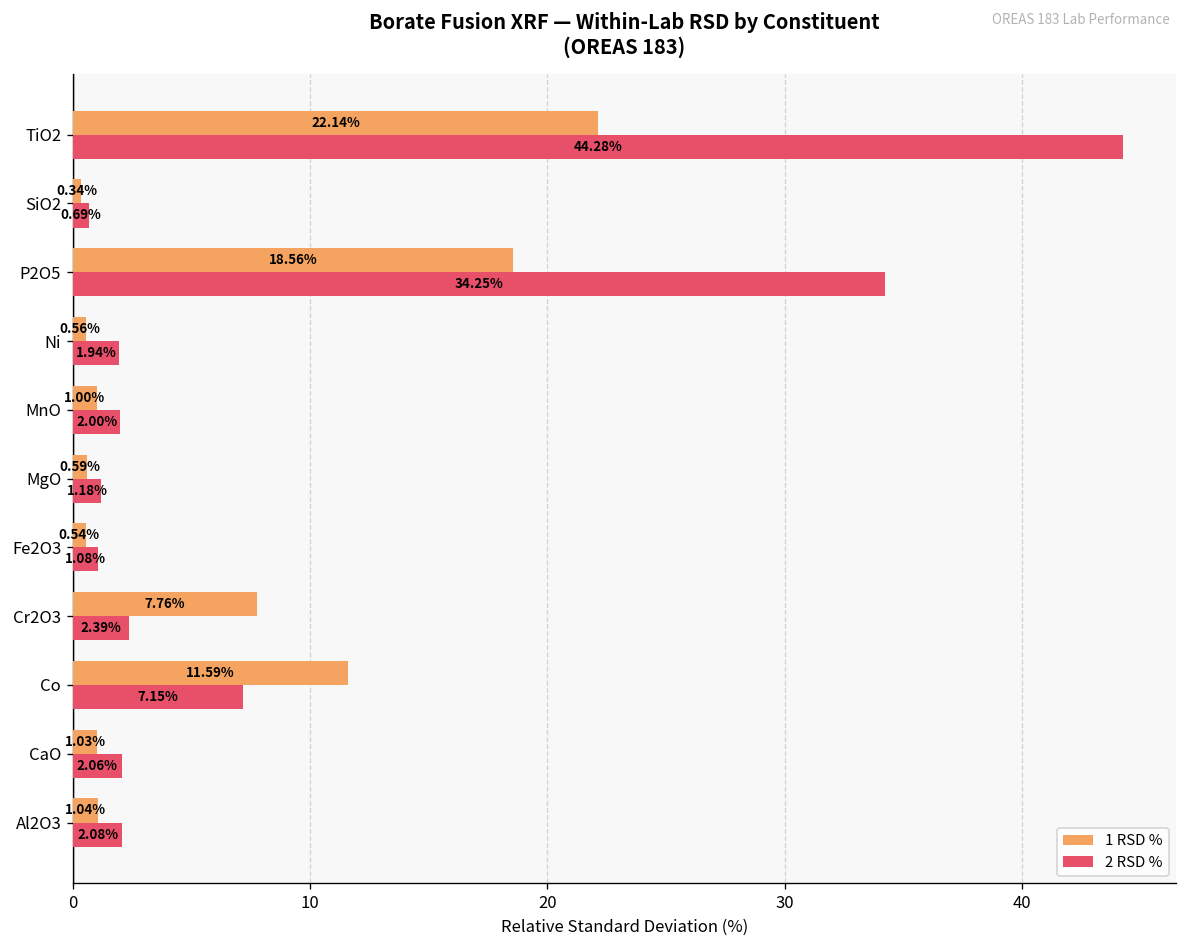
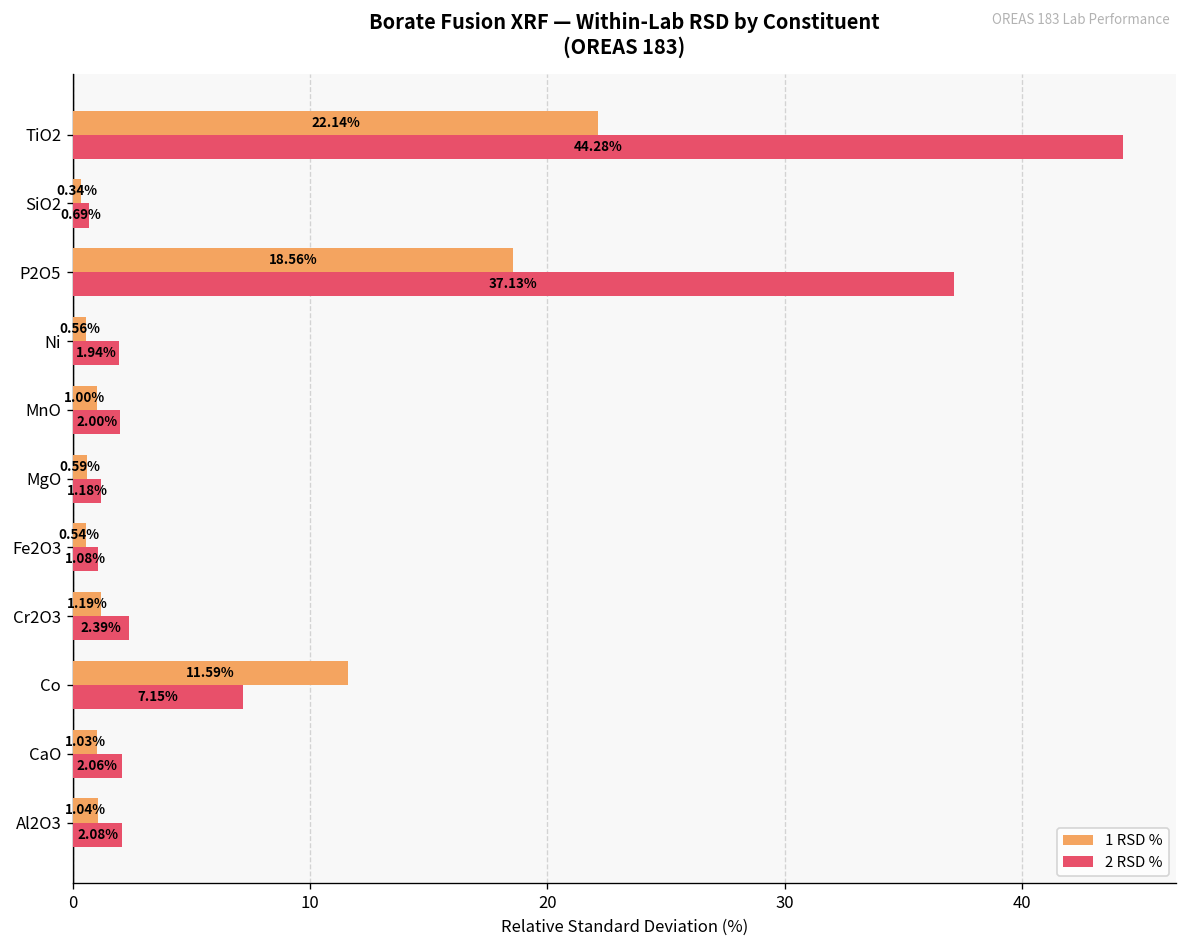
  {
    "1 RSD %": {
      "TiO2": "22.14%",
      "SiO2": "0.34%",
      "P2O5": "18.56%",
      "Ni": "0.56%",
      "MnO": "1.00%",
      "MgO": "0.59%",
      "Fe2O3": "0.54%",
-     "Cr2O3": "7.76%",
+     "Cr2O3": "1.19%",
      "Co": "11.59%",
      "CaO": "1.03%",
      "Al2O3": "1.04%"
    },
    "2 RSD %": {
      "TiO2": "44.28%",
      "SiO2": "0.69%",
-     "P2O5": "34.25%",
+     "P2O5": "37.13%",
      "Ni": "1.94%",
      "MnO": "2.00%",
      "MgO": "1.18%",
      "Fe2O3": "1.08%",
      "Cr2O3": "2.39%",
      "Co": "7.15%",
      "CaO": "2.06%",
      "Al2O3": "2.08%"
    }
  }
